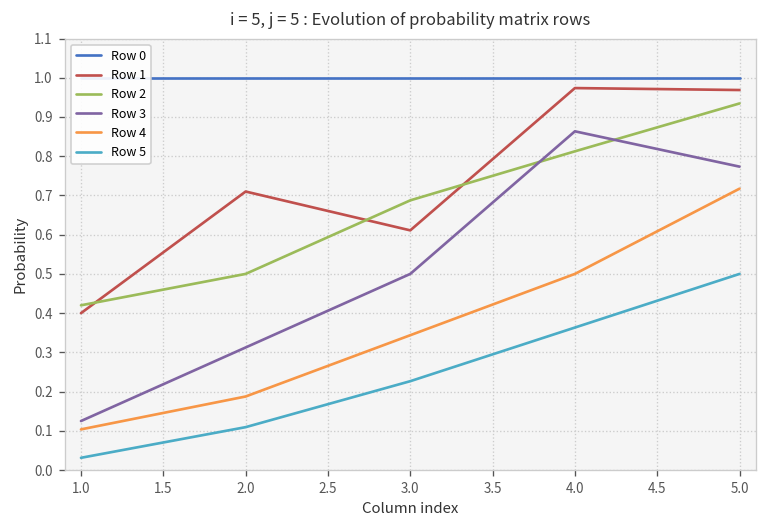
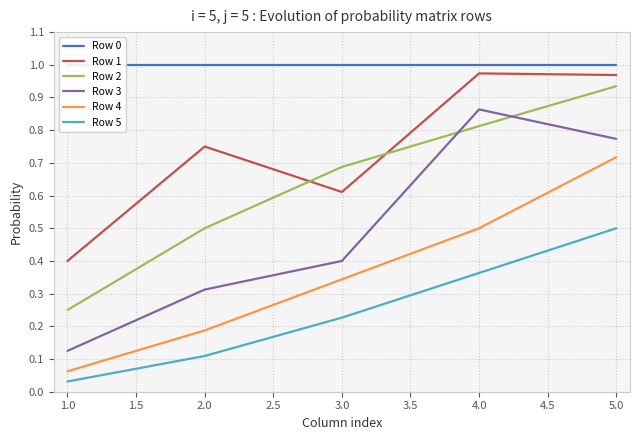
  {
    "Row 1": {
      "1.0": 0.40,
-     "2.0": 0.71,
+     "2.0": 0.75,
      "3.0": 0.61,
      "4.0": 0.97,
      "5.0": 0.97
    },
    "Row 2": {
-     "1.0": 0.42,
+     "1.0": 0.25,
      "2.0": 0.50,
      "3.0": 0.69,
      "4.0": 0.81,
      "5.0": 0.93
    },
    "Row 3": {
      "1.0": 0.13,
      "2.0": 0.31,
-     "3.0": 0.5,
+     "3.0": 0.4,
      "4.0": 0.86,
      "5.0": 0.77
    },
    "Row 4": {
-     "1.0": 0.10,
+     "1.0": 0.06,
      "2.0": 0.19,
      "3.0": 0.34,
      "4.0": 0.50,
      "5.0": 0.72
    }
  }
